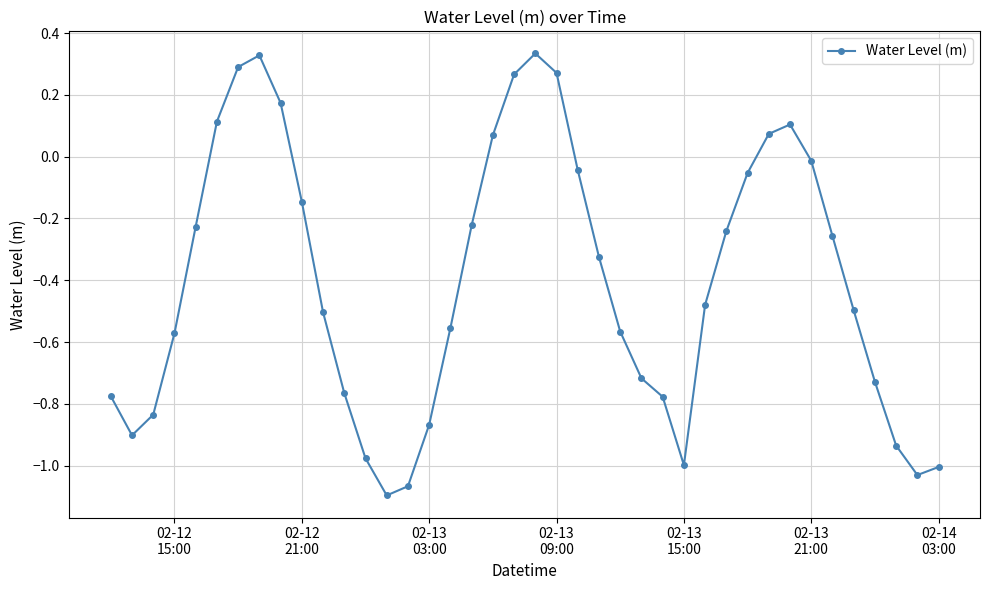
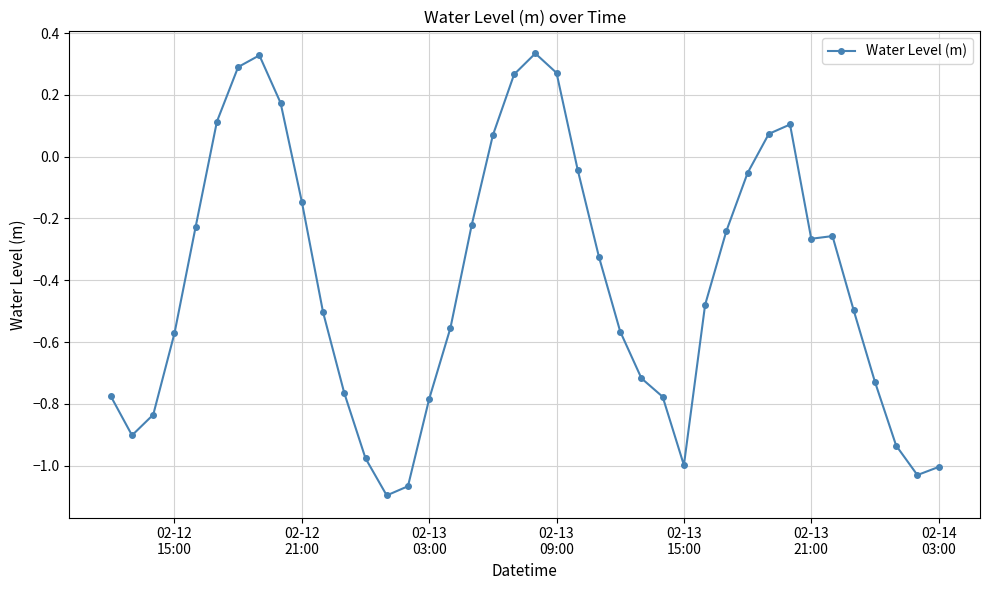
  {
    "02-12 15:00": -0.57,
    "02-12 21:00": -0.15,
-   "02-13 03:00": -0.87,
+   "02-13 03:00": -0.78,
    "02-13 09:00": 0.27,
    "02-13 15:00": -1.00,
-   "02-13 21:00": -0.01,
+   "02-13 21:00": -0.27,
    "02-14 03:00": -1.00
  }
